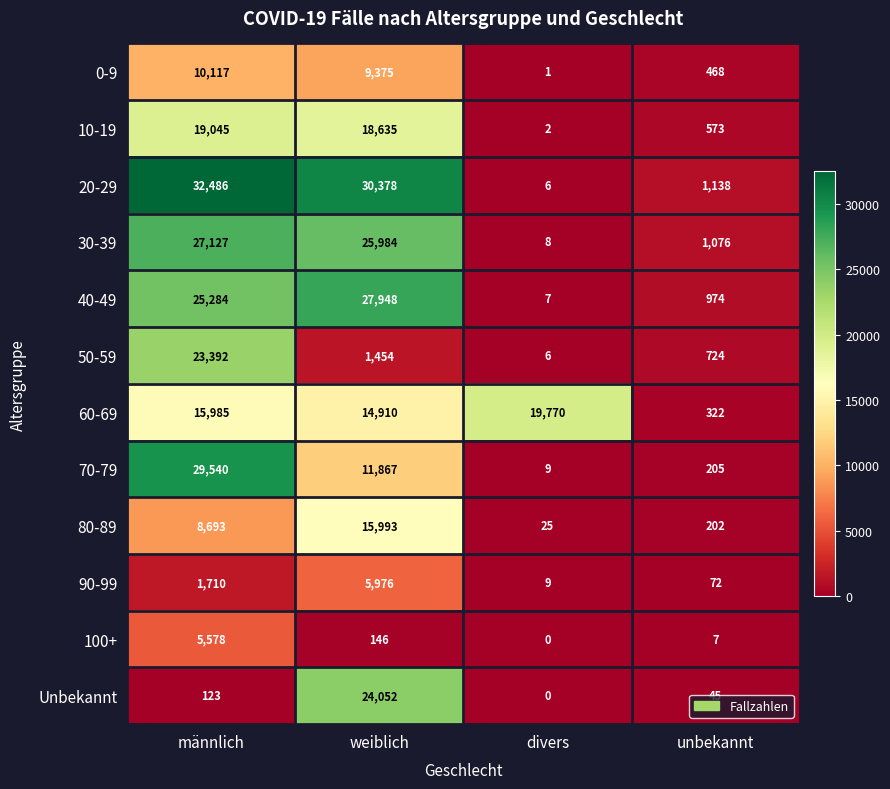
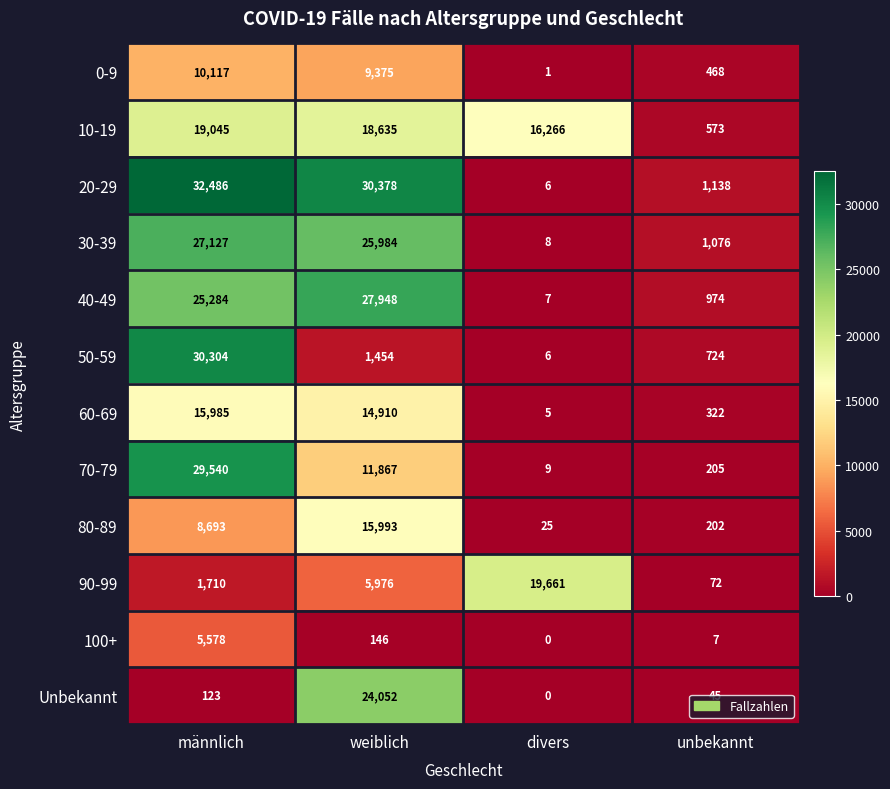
  {
    "0-9": {
      "männlich": "10,117",
      "weiblich": "9,375",
      "divers": "1",
      "unbekannt": "468"
    },
    "10-19": {
      "männlich": "19,045",
      "weiblich": "18,635",
-     "divers": "2",
+     "divers": "16,266",
      "unbekannt": "573"
    },
    "20-29": {
      "männlich": "32,486",
      "weiblich": "30,378",
      "divers": "6",
      "unbekannt": "1,138"
    },
    "30-39": {
      "männlich": "27,127",
      "weiblich": "25,984",
      "divers": "8",
      "unbekannt": "1,076"
    },
    "40-49": {
      "männlich": "25,284",
      "weiblich": "27,948",
      "divers": "7",
      "unbekannt": "974"
    },
    "50-59": {
-     "männlich": "23,392",
+     "männlich": "30,304",
      "weiblich": "1,454",
      "divers": "6",
      "unbekannt": "724"
    },
    "60-69": {
      "männlich": "15,985",
      "weiblich": "14,910",
-     "divers": "19,770",
+     "divers": "5",
      "unbekannt": "322"
    },
    "70-79": {
      "männlich": "29,540",
      "weiblich": "11,867",
      "divers": "9",
      "unbekannt": "205"
    },
    "80-89": {
      "männlich": "8,693",
      "weiblich": "15,993",
      "divers": "25",
      "unbekannt": "202"
    },
    "90-99": {
      "männlich": "1,710",
      "weiblich": "5,976",
-     "divers": "9",
+     "divers": "19,661",
      "unbekannt": "72"
    },
    "100+": {
      "männlich": "5,578",
      "weiblich": "146",
      "divers": "0",
      "unbekannt": "7"
    },
    "Unbekannt": {
      "männlich": "123",
      "weiblich": "24,052",
      "divers": "0"
    }
  }
